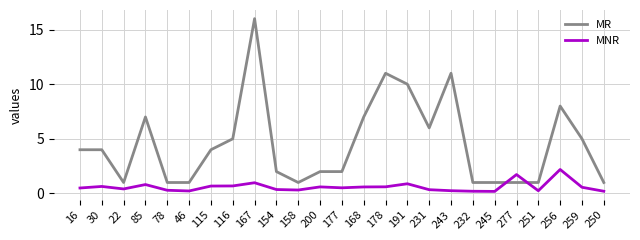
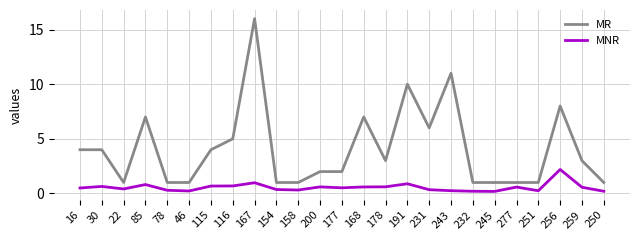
  {
    "MR": {
      "16": 4,
      "30": 4,
      "22": 1,
      "85": 7,
      "78": 1,
      "46": 1,
      "115": 4,
      "116": 5,
      "167": 16,
-     "154": 2,
+     "154": 1,
      "158": 1,
      "200": 2,
      "177": 2,
      "168": 7,
-     "178": 11,
+     "178": 3,
      "191": 10,
      "231": 6,
      "243": 11,
      "232": 1,
      "245": 1,
      "277": 1,
      "251": 1,
      "256": 8,
-     "259": 5,
+     "259": 3,
      "250": 1
    },
    "MNR": {
      "16": 0.5,
      "30": 0.6,
      "22": 0.4,
      "85": 0.8,
      "78": 0.3,
      "46": 0.2,
      "115": 0.7,
      "116": 0.7,
      "167": 1.0,
      "154": 0.4,
      "158": 0.3,
      "200": 0.6,
      "177": 0.5,
      "168": 0.6,
      "178": 0.6,
      "191": 0.9,
      "231": 0.3,
      "243": 0.3,
      "232": 0.2,
      "245": 0.2,
-     "277": 1.7,
+     "277": 0.6,
      "251": 0.2,
      "256": 2.2,
      "259": 0.6,
      "250": 0.2
    }
  }
